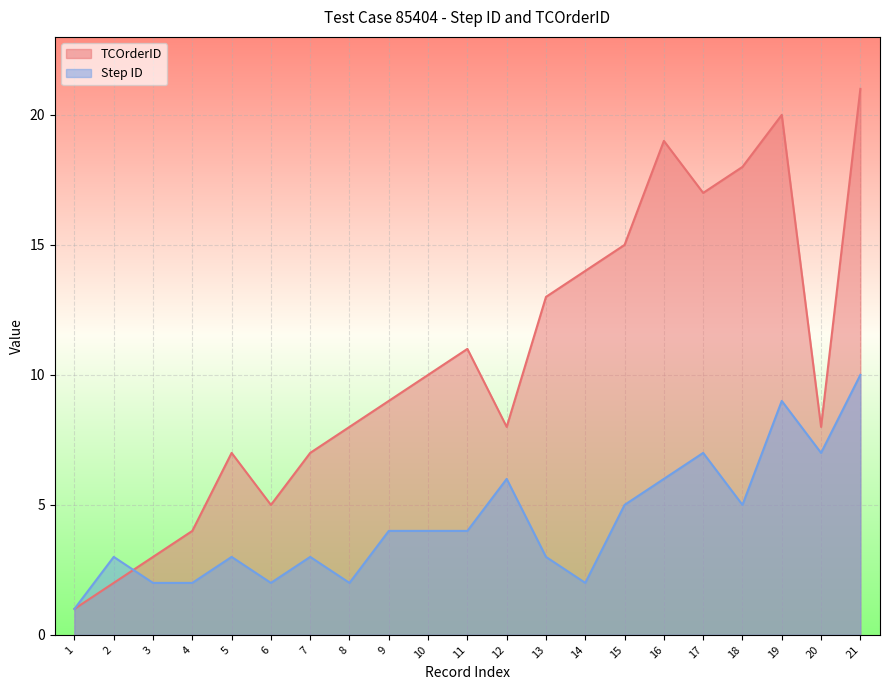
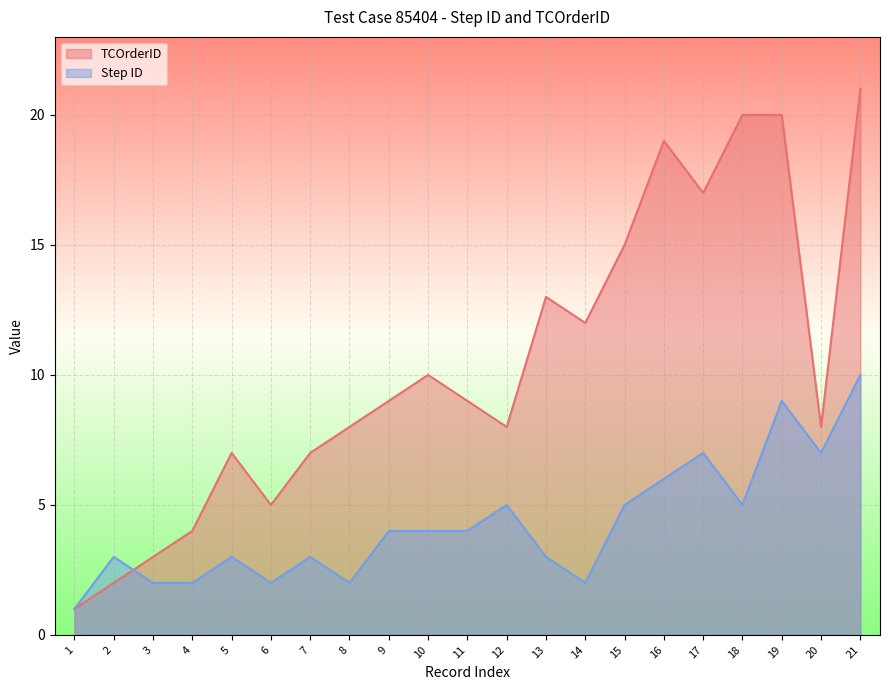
  {
    "TCOrderID": {
      "2": 2,
      "3": 3,
      "4": 4,
      "5": 7,
      "6": 5,
      "7": 7,
      "8": 8,
      "9": 9,
      "10": 10,
-     "11": 11,
+     "11": 9,
      "12": 8,
      "13": 13,
-     "14": 14,
+     "14": 12,
      "15": 15,
      "16": 19,
      "17": 17,
-     "18": 18,
+     "18": 20,
      "19": 20,
      "20": 8,
      "21": 21
    },
    "Step ID": {
      "2": 3,
      "3": 2,
      "4": 2,
      "5": 3,
      "6": 2,
      "7": 3,
      "8": 2,
      "9": 4,
      "10": 4,
      "11": 4,
-     "12": 6,
+     "12": 5,
      "13": 3,
      "14": 2,
      "15": 5,
      "16": 6,
      "17": 7,
      "18": 5,
      "19": 9,
      "20": 7,
      "21": 10
    }
  }
